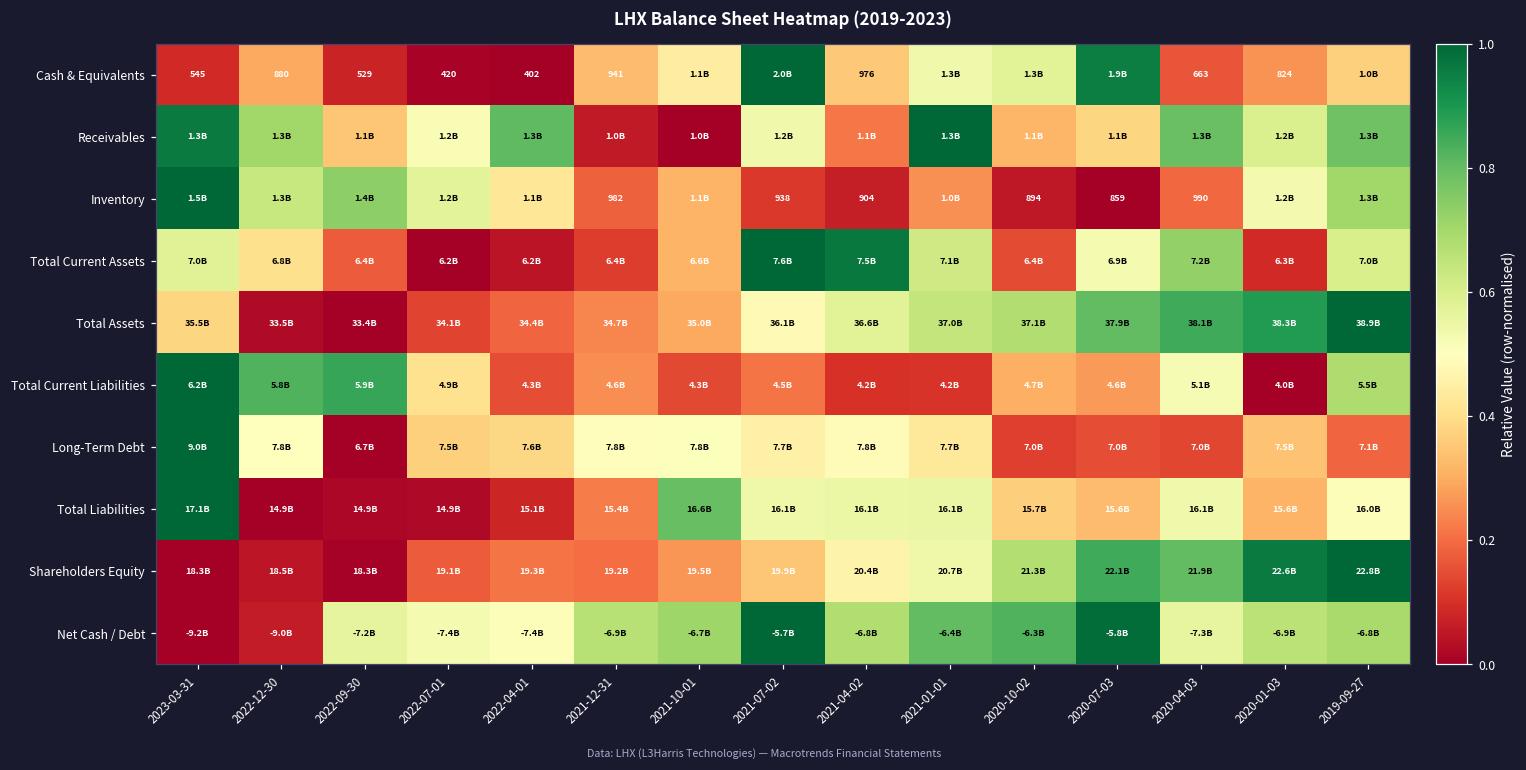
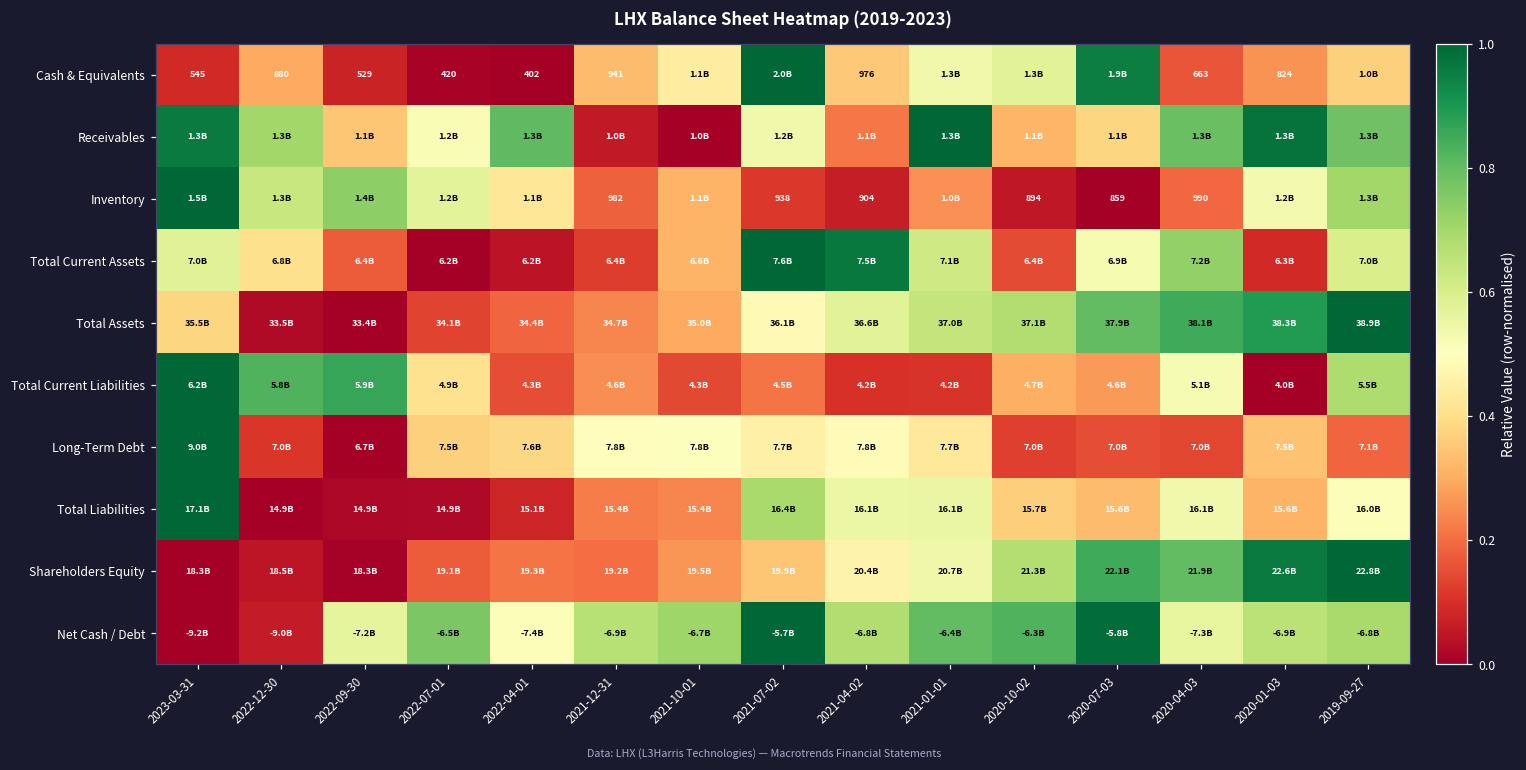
  {
    "Cash & Equivalents": {
      "2023-03-31": "545",
      "2022-12-30": "880",
      "2022-09-30": "529",
      "2022-07-01": "420",
      "2022-04-01": "402",
      "2021-12-31": "941",
      "2021-10-01": "1.1B",
      "2021-07-02": "2.0B",
      "2021-04-02": "976",
      "2021-01-01": "1.3B",
      "2020-10-02": "1.3B",
      "2020-07-03": "1.9B",
      "2020-04-03": "663",
      "2020-01-03": "824",
      "2019-09-27": "1.0B"
    },
    "Receivables": {
      "2023-03-31": "1.3B",
      "2022-12-30": "1.3B",
      "2022-09-30": "1.1B",
      "2022-07-01": "1.2B",
      "2022-04-01": "1.3B",
      "2021-12-31": "1.0B",
      "2021-10-01": "1.0B",
      "2021-07-02": "1.2B",
      "2021-04-02": "1.1B",
      "2021-01-01": "1.3B",
      "2020-10-02": "1.1B",
      "2020-07-03": "1.1B",
      "2020-04-03": "1.3B",
-     "2020-01-03": "1.2B",
+     "2020-01-03": "1.3B",
      "2019-09-27": "1.3B"
    },
    "Inventory": {
      "2023-03-31": "1.5B",
      "2022-12-30": "1.3B",
      "2022-09-30": "1.4B",
      "2022-07-01": "1.2B",
      "2022-04-01": "1.1B",
      "2021-12-31": "982",
      "2021-10-01": "1.1B",
      "2021-07-02": "938",
      "2021-04-02": "904",
      "2021-01-01": "1.0B",
      "2020-10-02": "894",
      "2020-07-03": "859",
      "2020-04-03": "990",
      "2020-01-03": "1.2B",
      "2019-09-27": "1.3B"
    },
    "Total Current Assets": {
      "2023-03-31": "7.0B",
      "2022-12-30": "6.8B",
      "2022-09-30": "6.4B",
      "2022-07-01": "6.2B",
      "2022-04-01": "6.2B",
      "2021-12-31": "6.4B",
      "2021-10-01": "6.6B",
      "2021-07-02": "7.6B",
      "2021-04-02": "7.5B",
      "2021-01-01": "7.1B",
      "2020-10-02": "6.4B",
      "2020-07-03": "6.9B",
      "2020-04-03": "7.2B",
      "2020-01-03": "6.3B",
      "2019-09-27": "7.0B"
    },
    "Total Assets": {
      "2023-03-31": "35.5B",
      "2022-12-30": "33.5B",
      "2022-09-30": "33.4B",
      "2022-07-01": "34.1B",
      "2022-04-01": "34.4B",
      "2021-12-31": "34.7B",
      "2021-10-01": "35.0B",
      "2021-07-02": "36.1B",
      "2021-04-02": "36.6B",
      "2021-01-01": "37.0B",
      "2020-10-02": "37.1B",
      "2020-07-03": "37.9B",
      "2020-04-03": "38.1B",
      "2020-01-03": "38.3B",
      "2019-09-27": "38.9B"
    },
    "Total Current Liabilities": {
      "2023-03-31": "6.2B",
      "2022-12-30": "5.8B",
      "2022-09-30": "5.9B",
      "2022-07-01": "4.9B",
      "2022-04-01": "4.3B",
      "2021-12-31": "4.6B",
      "2021-10-01": "4.3B",
      "2021-07-02": "4.5B",
      "2021-04-02": "4.2B",
      "2021-01-01": "4.2B",
      "2020-10-02": "4.7B",
      "2020-07-03": "4.6B",
      "2020-04-03": "5.1B",
      "2020-01-03": "4.0B",
      "2019-09-27": "5.5B"
    },
    "Long-Term Debt": {
      "2023-03-31": "9.0B",
-     "2022-12-30": "7.8B",
+     "2022-12-30": "7.0B",
      "2022-09-30": "6.7B",
      "2022-07-01": "7.5B",
      "2022-04-01": "7.6B",
      "2021-12-31": "7.8B",
      "2021-10-01": "7.8B",
      "2021-07-02": "7.7B",
      "2021-04-02": "7.8B",
      "2021-01-01": "7.7B",
      "2020-10-02": "7.0B",
      "2020-07-03": "7.0B",
      "2020-04-03": "7.0B",
      "2020-01-03": "7.5B",
      "2019-09-27": "7.1B"
    },
    "Total Liabilities": {
      "2023-03-31": "17.1B",
      "2022-12-30": "14.9B",
      "2022-09-30": "14.9B",
      "2022-07-01": "14.9B",
      "2022-04-01": "15.1B",
      "2021-12-31": "15.4B",
-     "2021-10-01": "16.6B",
-     "2021-07-02": "16.1B",
+     "2021-10-01": "15.4B",
+     "2021-07-02": "16.4B",
      "2021-04-02": "16.1B",
      "2021-01-01": "16.1B",
      "2020-10-02": "15.7B",
      "2020-07-03": "15.6B",
      "2020-04-03": "16.1B",
      "2020-01-03": "15.6B",
      "2019-09-27": "16.0B"
    },
    "Shareholders Equity": {
      "2023-03-31": "18.3B",
      "2022-12-30": "18.5B",
      "2022-09-30": "18.3B",
      "2022-07-01": "19.1B",
      "2022-04-01": "19.3B",
      "2021-12-31": "19.2B",
      "2021-10-01": "19.5B",
      "2021-07-02": "19.9B",
      "2021-04-02": "20.4B",
      "2021-01-01": "20.7B",
      "2020-10-02": "21.3B",
      "2020-07-03": "22.1B",
      "2020-04-03": "21.9B",
      "2020-01-03": "22.6B",
      "2019-09-27": "22.8B"
    },
    "Net Cash / Debt": {
      "2023-03-31": "-9.2B",
      "2022-12-30": "-9.0B",
      "2022-09-30": "-7.2B",
-     "2022-07-01": "-7.4B",
+     "2022-07-01": "-6.5B",
      "2022-04-01": "-7.4B",
      "2021-12-31": "-6.9B",
      "2021-10-01": "-6.7B",
      "2021-07-02": "-5.7B",
      "2021-04-02": "-6.8B",
      "2021-01-01": "-6.4B",
      "2020-10-02": "-6.3B",
      "2020-07-03": "-5.8B",
      "2020-04-03": "-7.3B",
      "2020-01-03": "-6.9B",
      "2019-09-27": "-6.8B"
    }
  }
